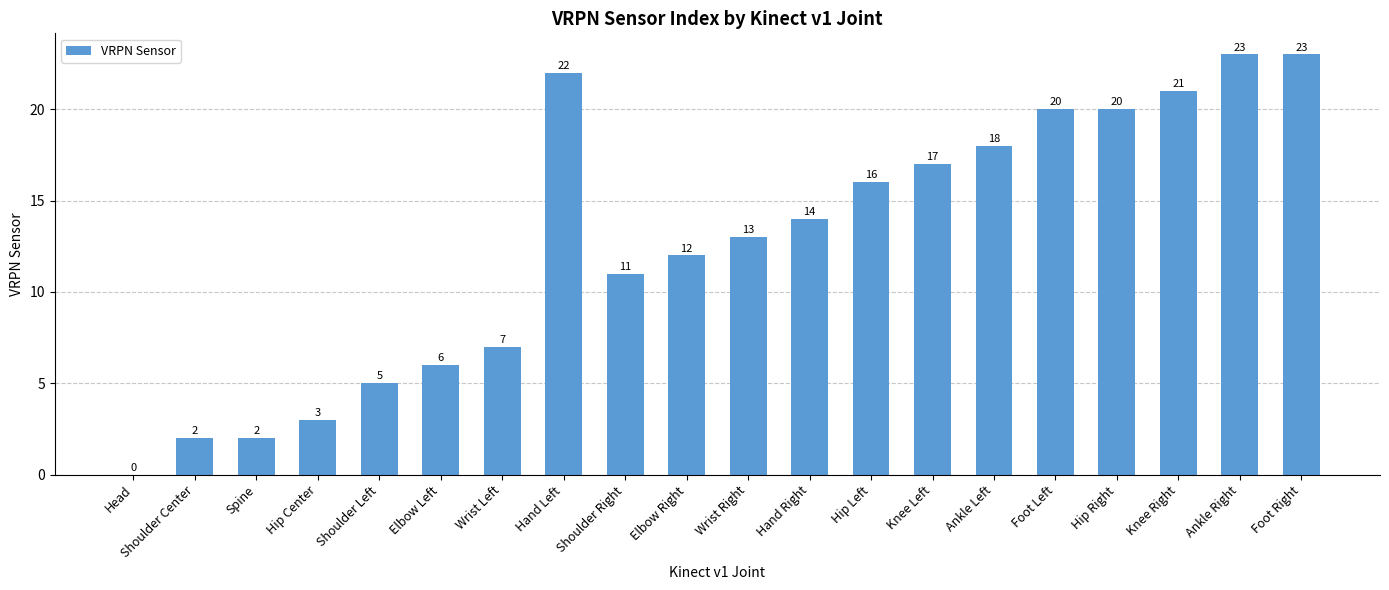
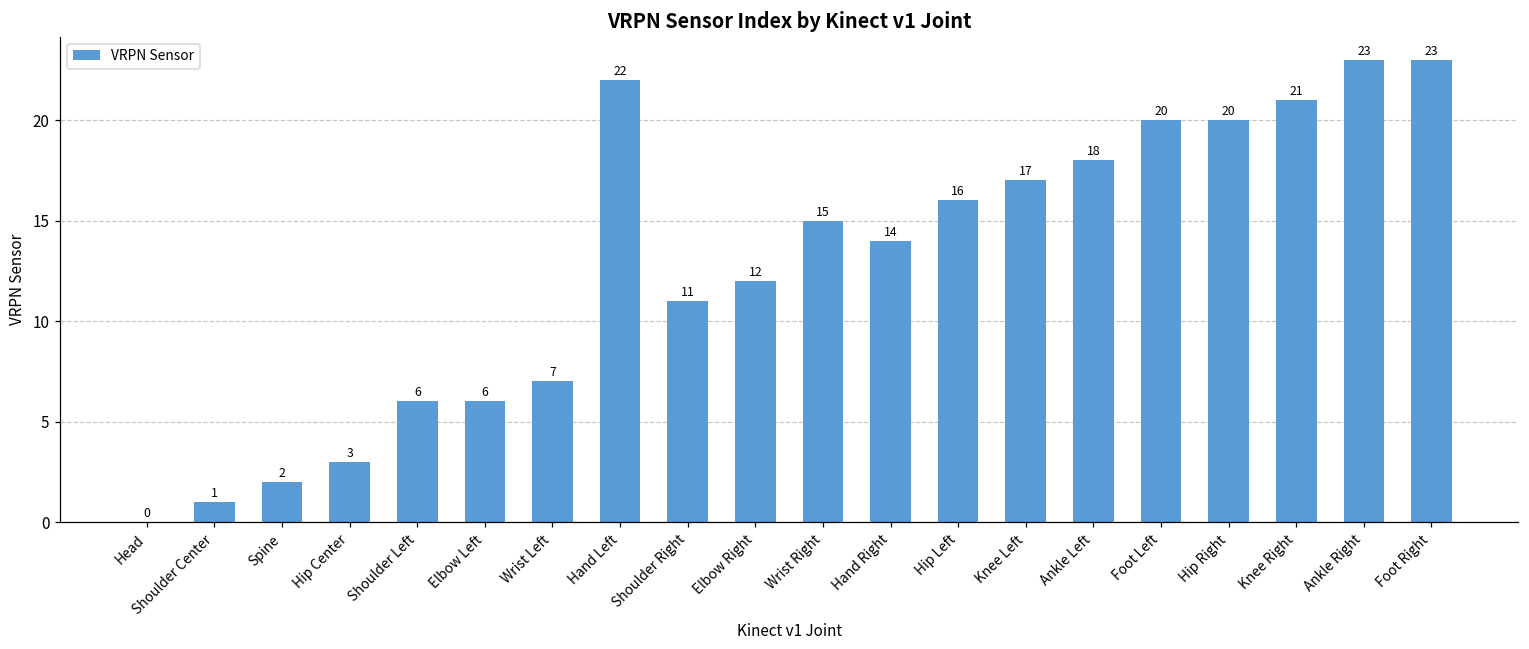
  {
    "Head": 0,
-   "Shoulder Center": 2,
+   "Shoulder Center": 1,
    "Spine": 2,
    "Hip Center": 3,
-   "Shoulder Left": 5,
+   "Shoulder Left": 6,
    "Elbow Left": 6,
    "Wrist Left": 7,
    "Hand Left": 22,
    "Shoulder Right": 11,
    "Elbow Right": 12,
-   "Wrist Right": 13,
+   "Wrist Right": 15,
    "Hand Right": 14,
    "Hip Left": 16,
    "Knee Left": 17,
    "Ankle Left": 18,
    "Foot Left": 20,
    "Hip Right": 20,
    "Knee Right": 21,
    "Ankle Right": 23,
    "Foot Right": 23
  }
